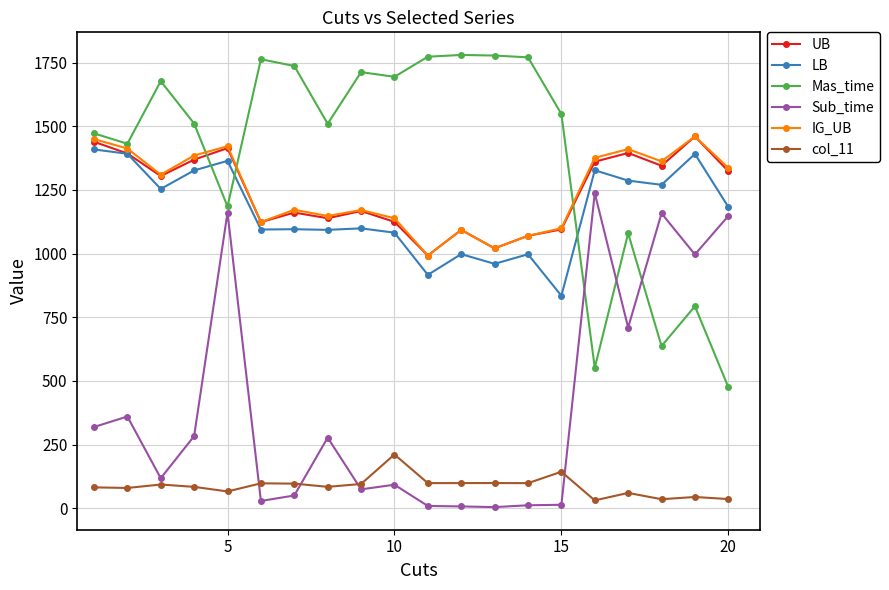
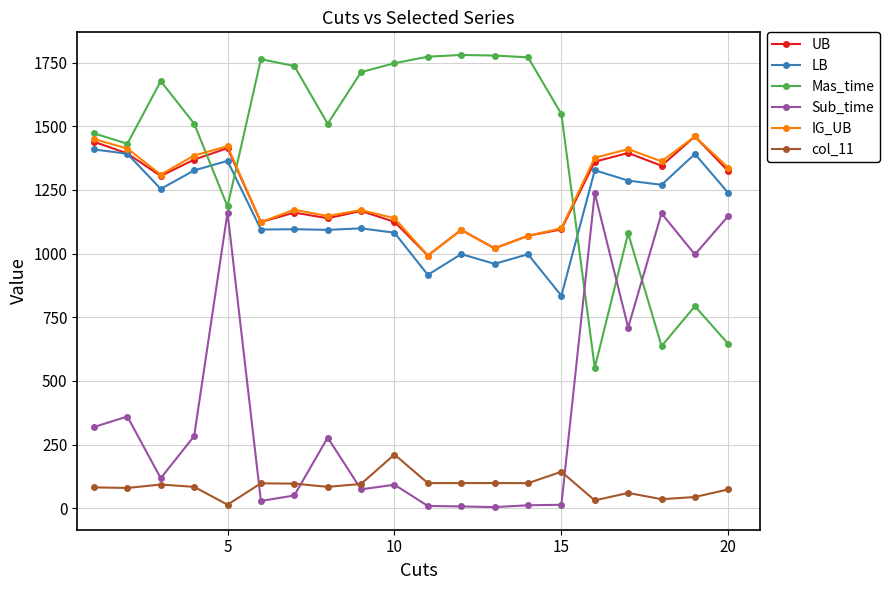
  {
    "UB": {
      "10": 1120,
      "20": 1320
    },
    "LB": {
      "5": 1360,
      "10": 1080,
      "15": 830,
-     "20": 1180
+     "20": 1240
    },
    "Mas_time": {
      "5": 1190,
-     "10": 1690,
+     "10": 1750,
      "15": 1550,
-     "20": 480
+     "20": 650
    },
    "Sub_time": {
      "5": 1160,
      "10": 90,
      "15": 10,
      "20": 1150
    },
    "IG_UB": {
      "10": 1140,
      "20": 1340
    },
    "col_11": {
-     "5": 70,
+     "5": 10,
      "10": 210,
      "15": 140,
-     "20": 40
+     "20": 70
    }
  }
